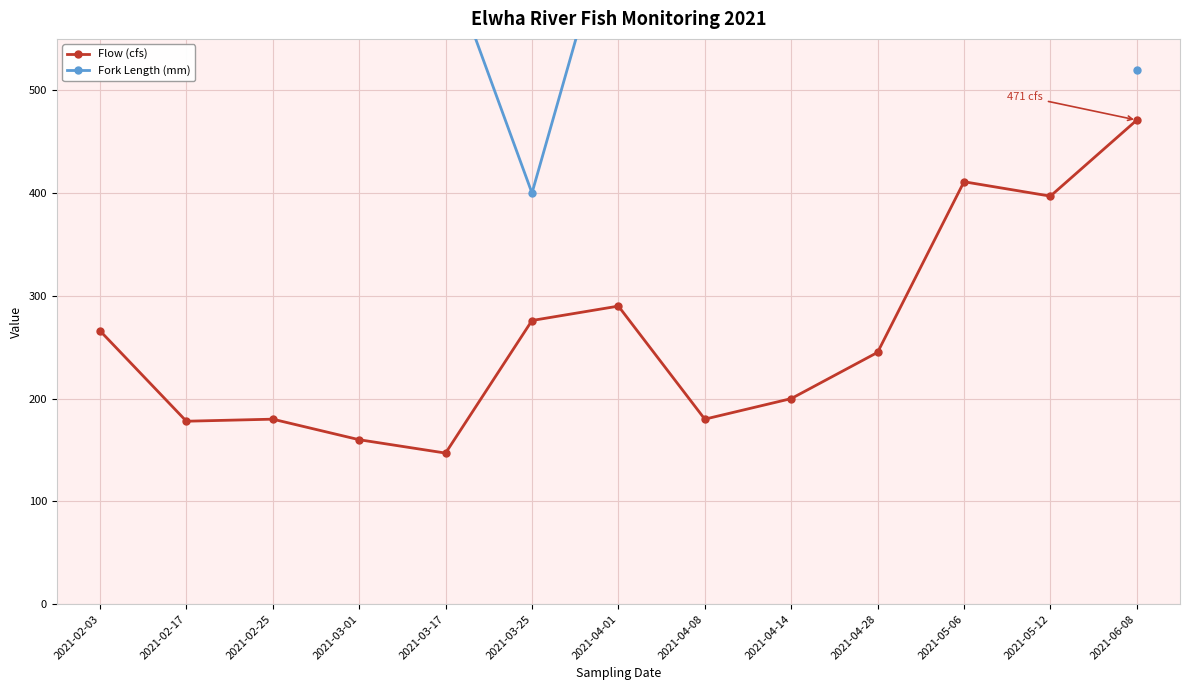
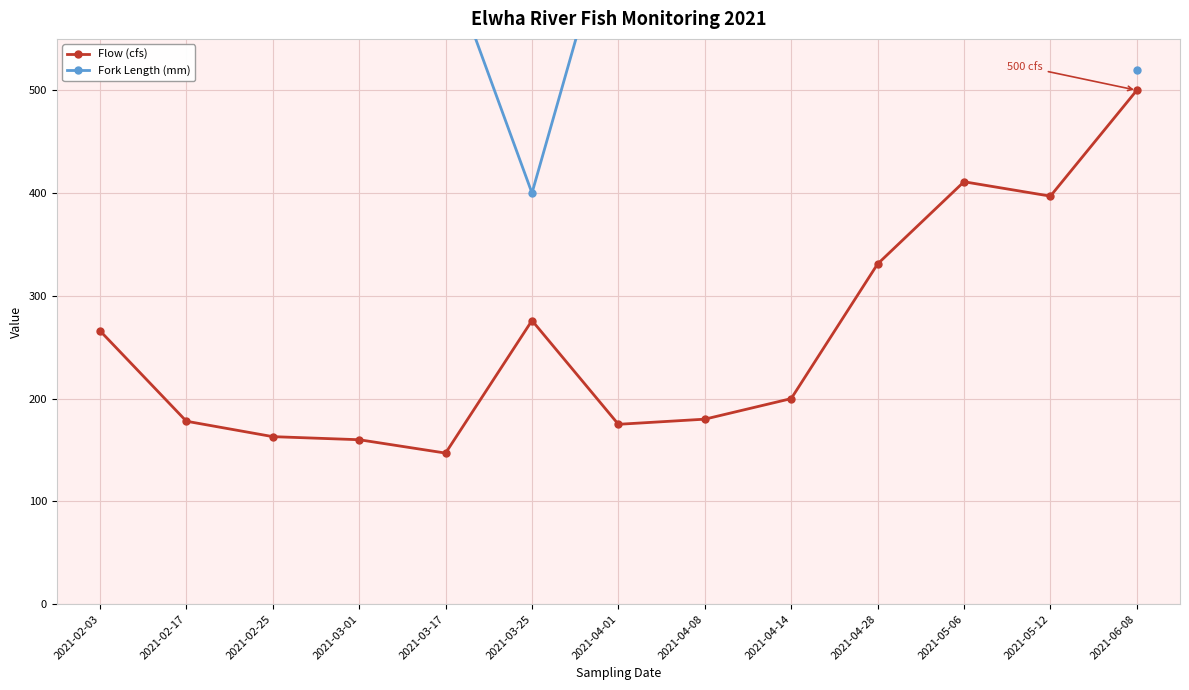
  {
    "Flow (cfs)": {
-     "2021-02-25": 180,
-     "2021-04-01": 290,
-     "2021-04-28": 245,
-     "2021-06-08": 471
+     "2021-02-25": 163,
+     "2021-04-01": 175,
+     "2021-04-28": 331,
+     "2021-06-08": 500
    },
    "Fork Length (mm)": {
      "2021-03-25": 400
    }
  }
